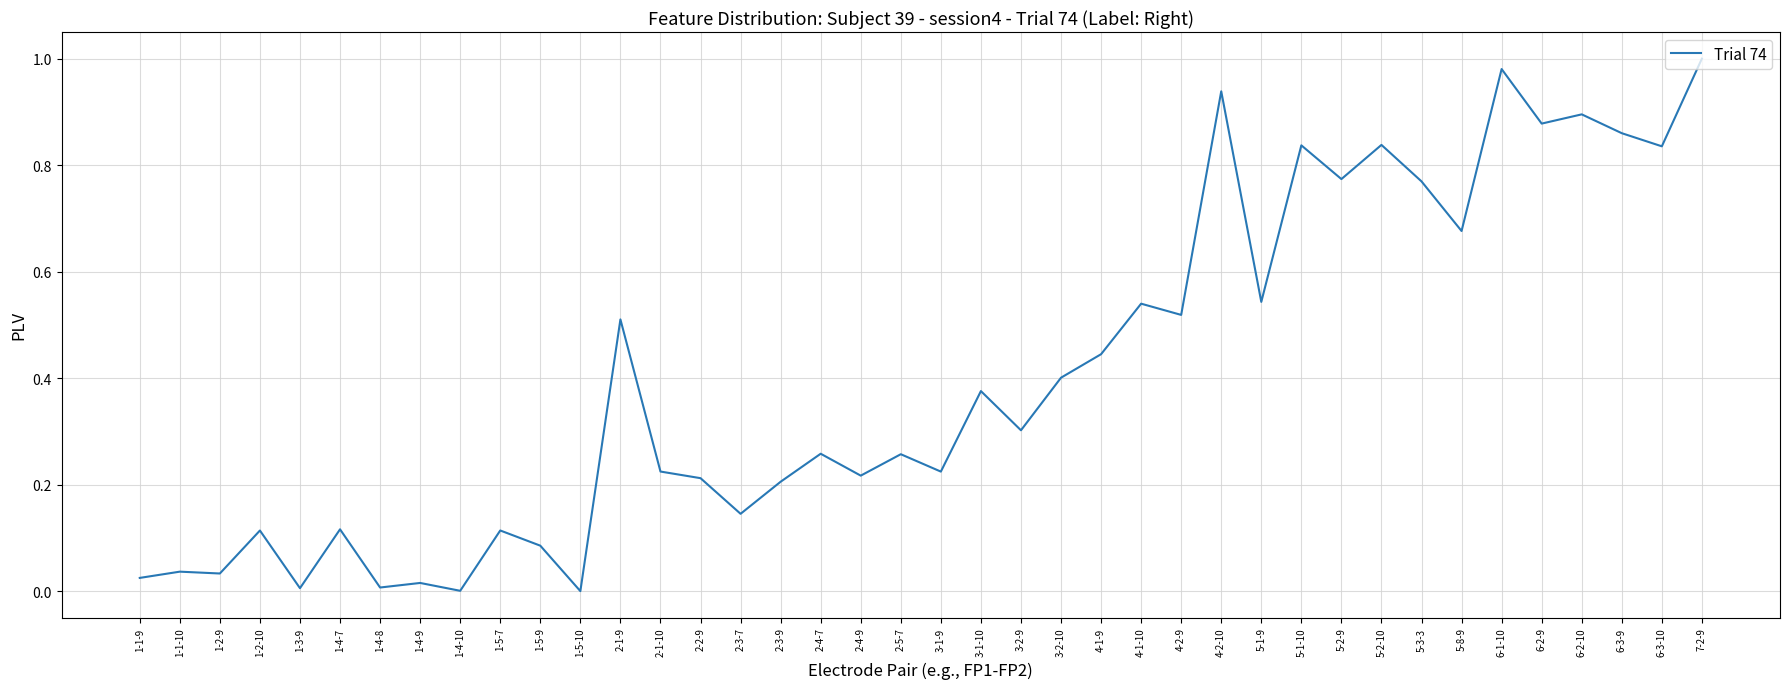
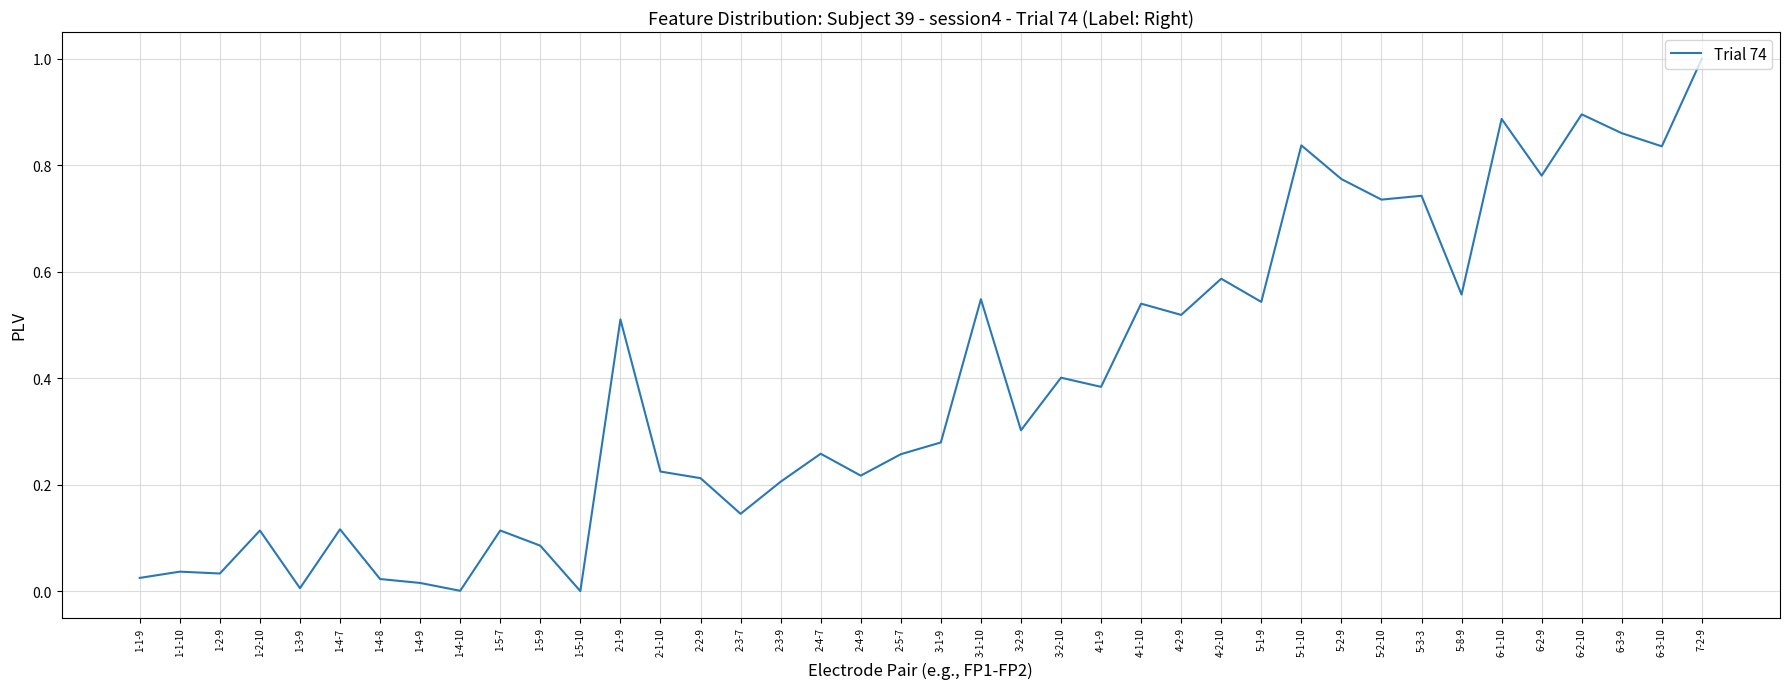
  {
    "1-1-9": 0.02,
    "1-1-10": 0.04,
    "1-2-9": 0.03,
    "1-2-10": 0.11,
    "1-3-9": 0.01,
    "1-4-7": 0.12,
-   "1-4-8": 0.01,
+   "1-4-8": 0.02,
    "1-4-9": 0.02,
    "1-4-10": 0.00,
    "1-5-7": 0.11,
    "1-5-9": 0.09,
    "1-5-10": 0.00,
    "2-1-9": 0.51,
    "2-1-10": 0.22,
    "2-2-9": 0.21,
    "2-3-7": 0.15,
    "2-3-9": 0.21,
    "2-4-7": 0.26,
    "2-4-9": 0.22,
    "2-5-7": 0.26,
-   "3-1-9": 0.22,
-   "3-1-10": 0.38,
+   "3-1-9": 0.28,
+   "3-1-10": 0.55,
    "3-2-9": 0.30,
    "3-2-10": 0.40,
-   "4-1-9": 0.44,
+   "4-1-9": 0.38,
    "4-1-10": 0.54,
    "4-2-9": 0.52,
-   "4-2-10": 0.94,
+   "4-2-10": 0.59,
    "5-1-9": 0.54,
    "5-1-10": 0.84,
    "5-2-9": 0.77,
-   "5-2-10": 0.84,
-   "5-3-3": 0.77,
-   "5-8-9": 0.68,
-   "6-1-10": 0.98,
-   "6-2-9": 0.88,
+   "5-2-10": 0.74,
+   "5-3-3": 0.74,
+   "5-8-9": 0.56,
+   "6-1-10": 0.89,
+   "6-2-9": 0.78,
    "6-2-10": 0.90,
    "6-3-9": 0.86,
    "6-3-10": 0.84
  }
